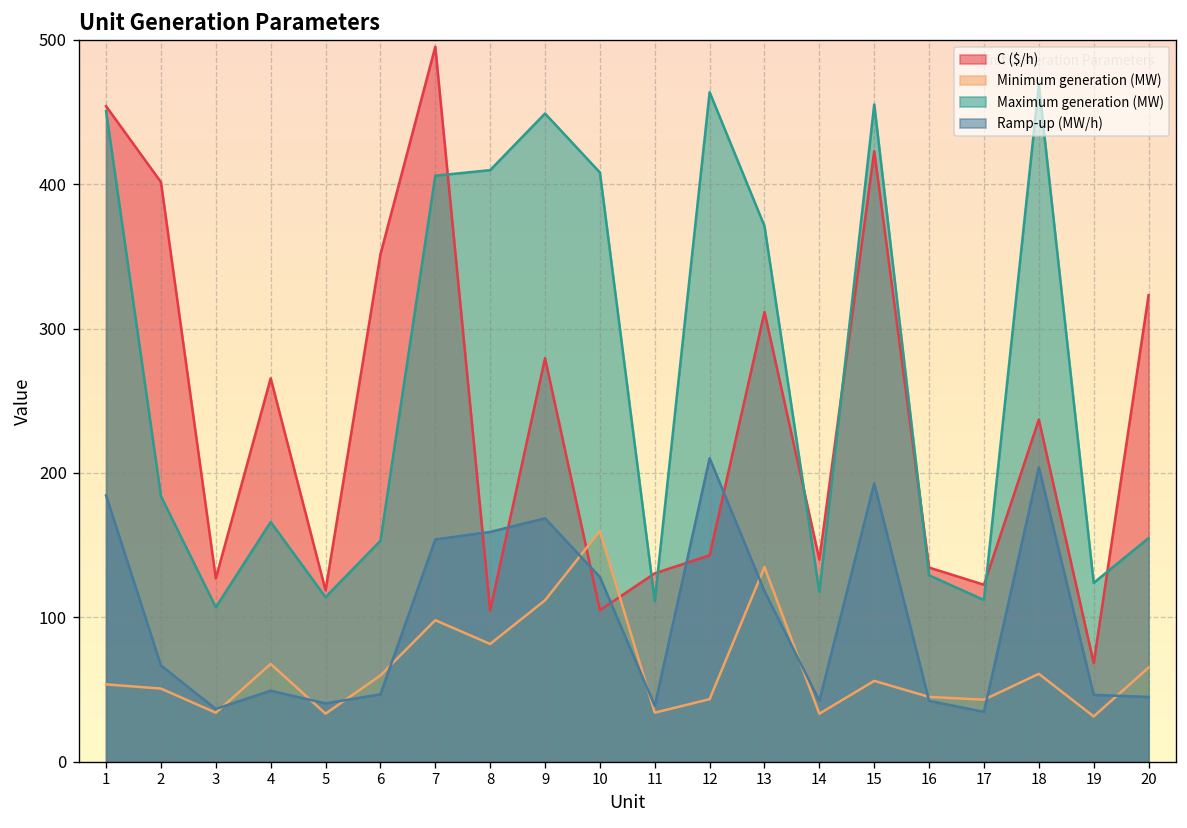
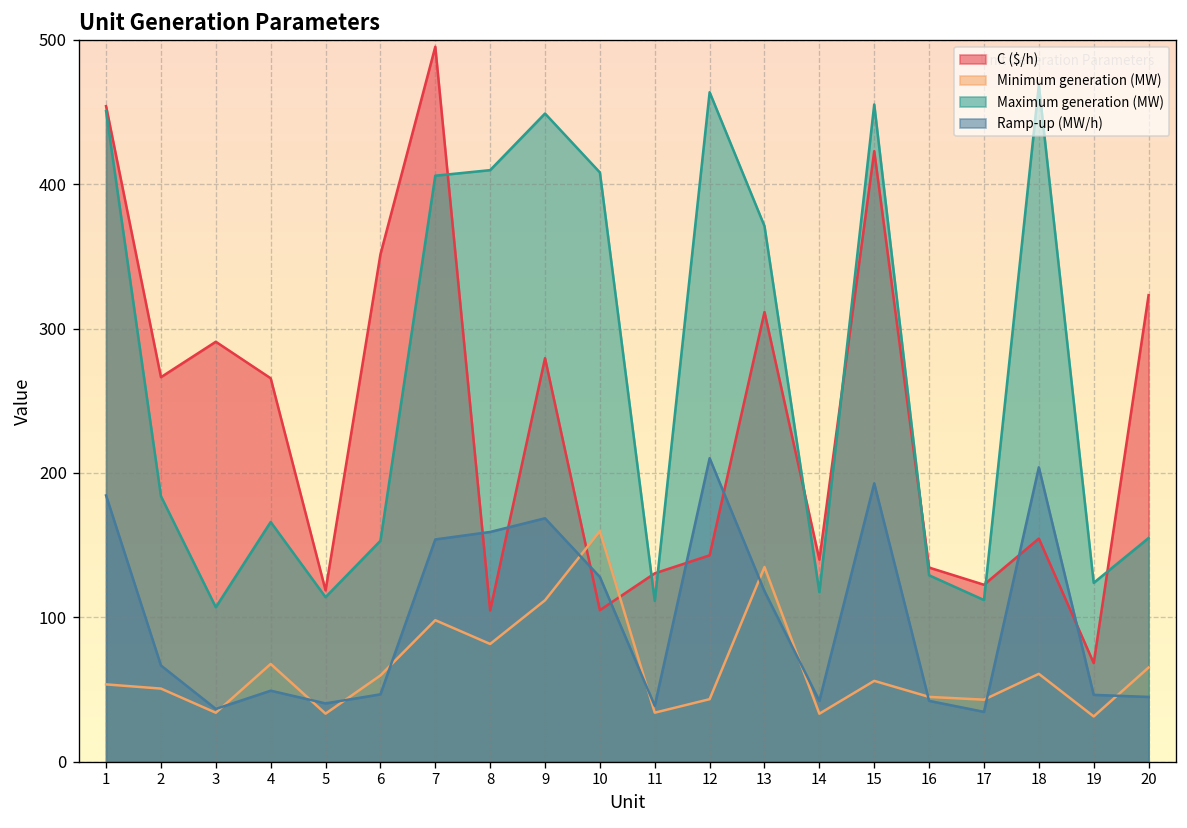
  {
    "C ($/h)": {
      "1": 454,
-     "2": 402,
-     "3": 127,
+     "2": 266,
+     "3": 291,
      "4": 266,
      "5": 119,
      "6": 351,
      "7": 495,
      "8": 105,
      "9": 280,
      "10": 105,
      "11": 130,
      "12": 143,
      "13": 312,
      "14": 140,
      "15": 423,
      "16": 134,
      "17": 123,
-     "18": 237,
+     "18": 155,
      "19": 68,
      "20": 323
    },
    "Minimum generation (MW)": {
      "1": 54,
      "2": 51,
      "3": 34,
      "4": 68,
      "5": 33,
      "6": 60,
      "7": 98,
      "8": 82,
      "9": 112,
      "10": 160,
      "11": 34,
      "12": 43,
      "13": 135,
      "14": 33,
      "15": 56,
      "16": 45,
      "17": 43,
      "18": 61,
      "19": 31,
      "20": 65
    }
  }
